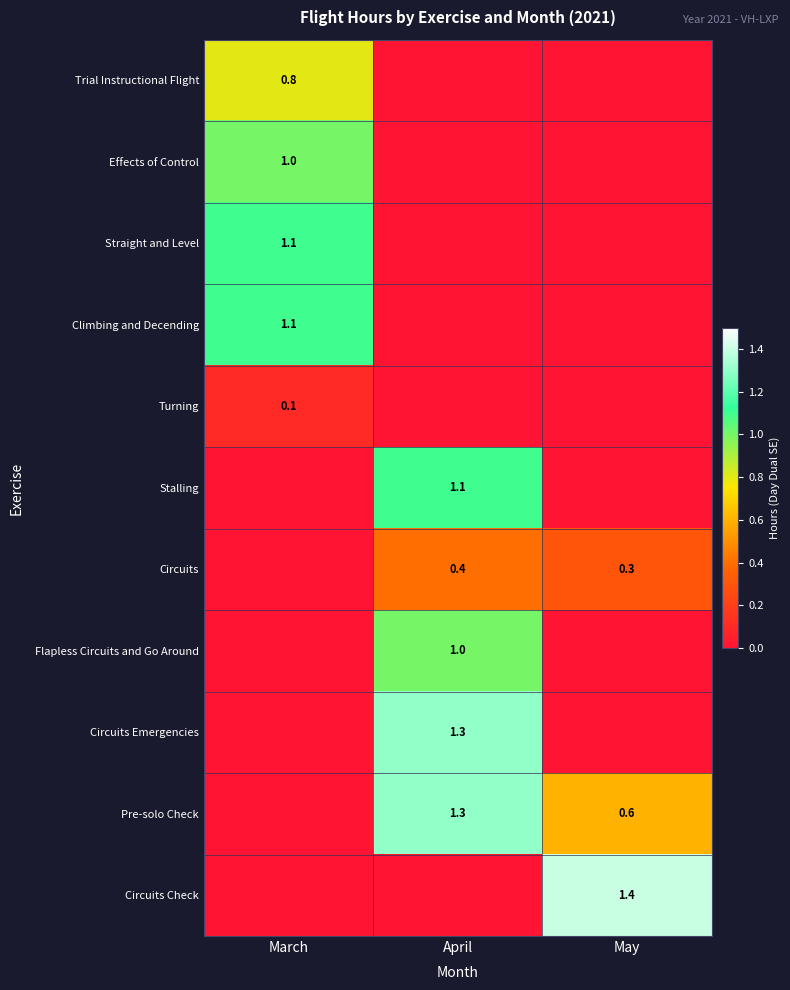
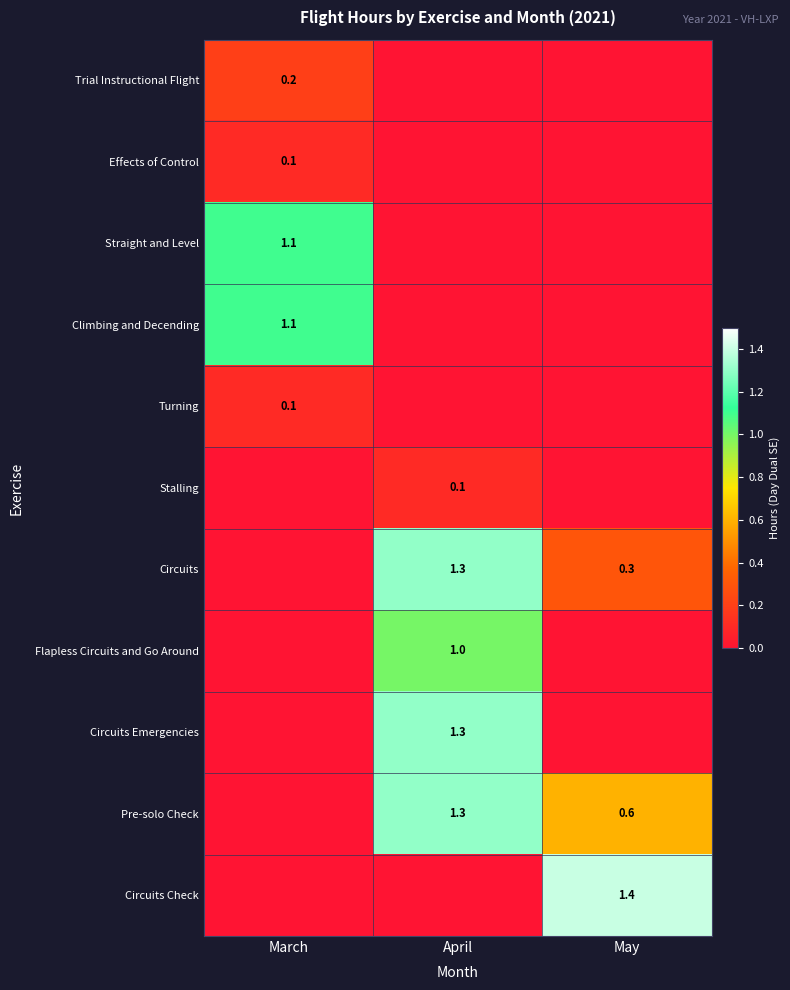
  {
    "Trial Instructional Flight": {
-     "March": 0.8
+     "March": 0.2
    },
    "Effects of Control": {
-     "March": 1.0
+     "March": 0.1
    },
    "Straight and Level": {
      "March": 1.1
    },
    "Climbing and Decending": {
      "March": 1.1
    },
    "Turning": {
      "March": 0.1
    },
    "Stalling": {
-     "April": 1.1
+     "April": 0.1
    },
    "Circuits": {
-     "April": 0.4,
+     "April": 1.3,
      "May": 0.3
    },
    "Flapless Circuits and Go Around": {
      "April": 1.0
    },
    "Circuits Emergencies": {
      "April": 1.3
    },
    "Pre-solo Check": {
      "April": 1.3,
      "May": 0.6
    },
    "Circuits Check": {
      "May": 1.4
    }
  }
